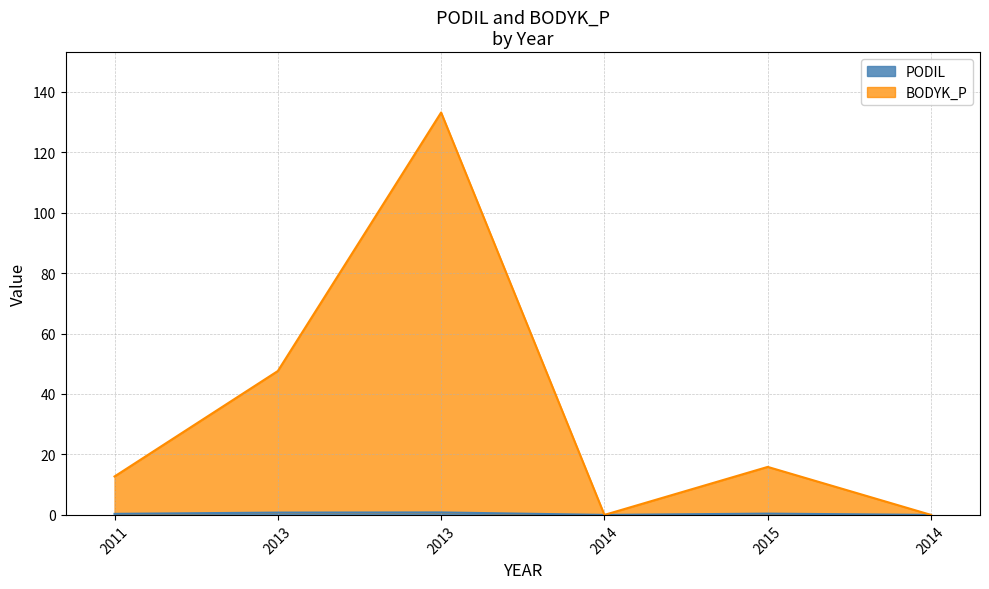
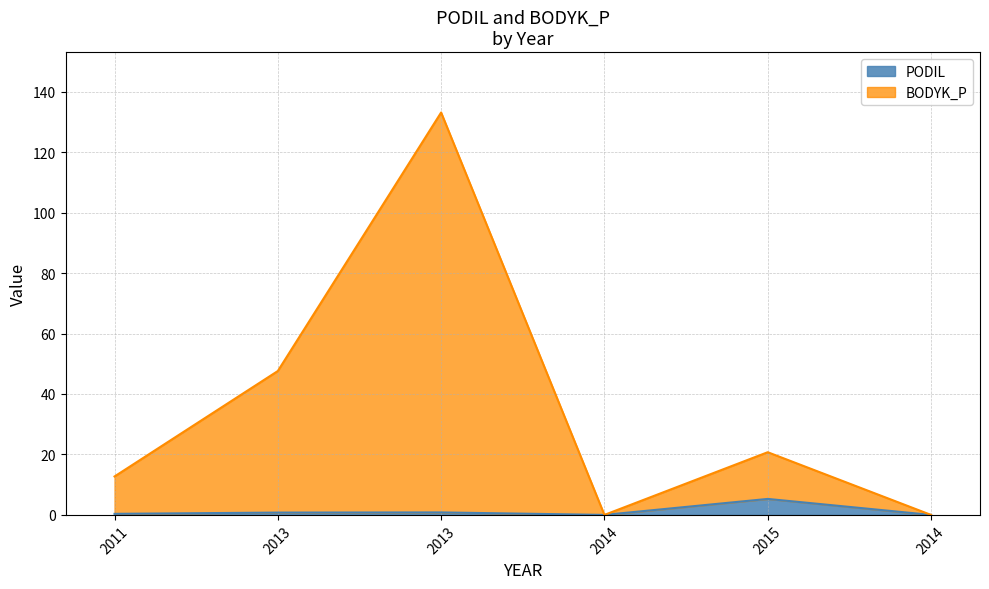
  {
    "PODIL": {
      "2011": 0,
-     "2015": 0
+     "2015": 5
    },
    "BODYK_P": {
      "2011": 12,
      "2015": 15
    }
  }
